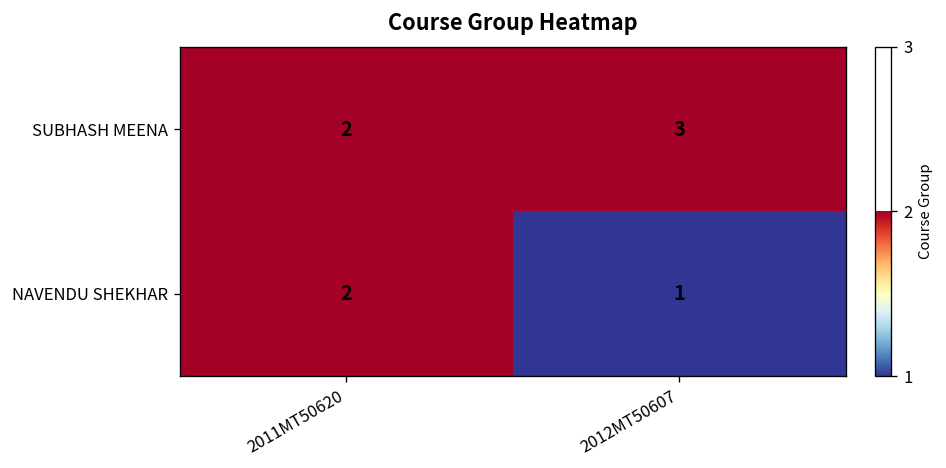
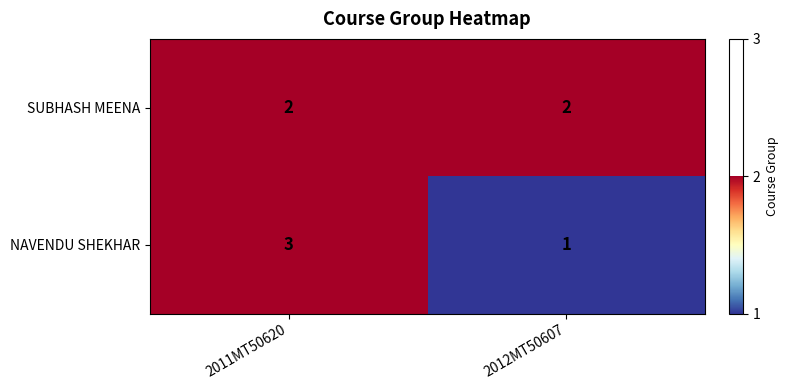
  {
    "SUBHASH MEENA": {
      "2011MT50620": 2,
-     "2012MT50607": 3
+     "2012MT50607": 2
    },
    "NAVENDU SHEKHAR": {
-     "2011MT50620": 2,
+     "2011MT50620": 3,
      "2012MT50607": 1
    }
  }
